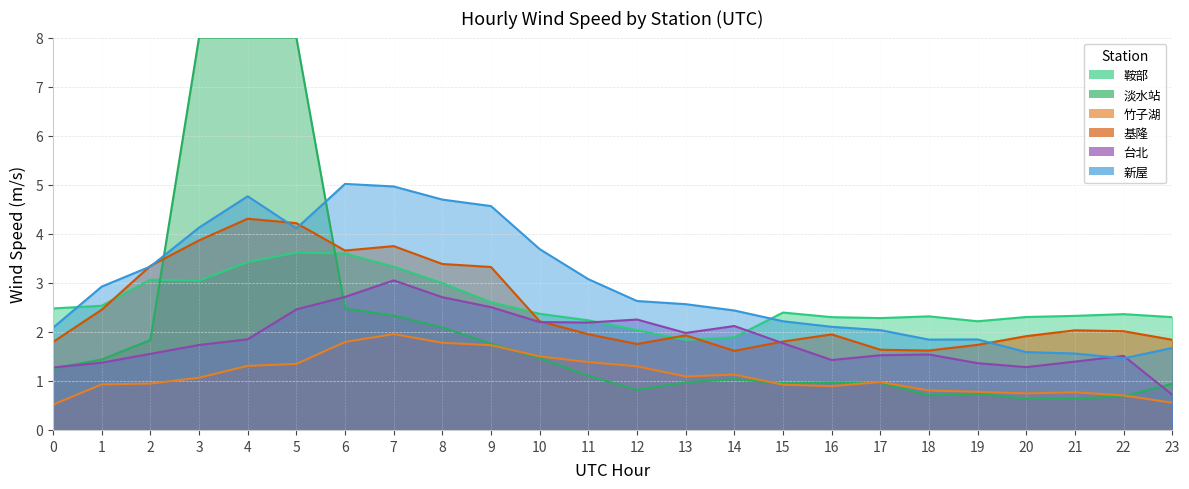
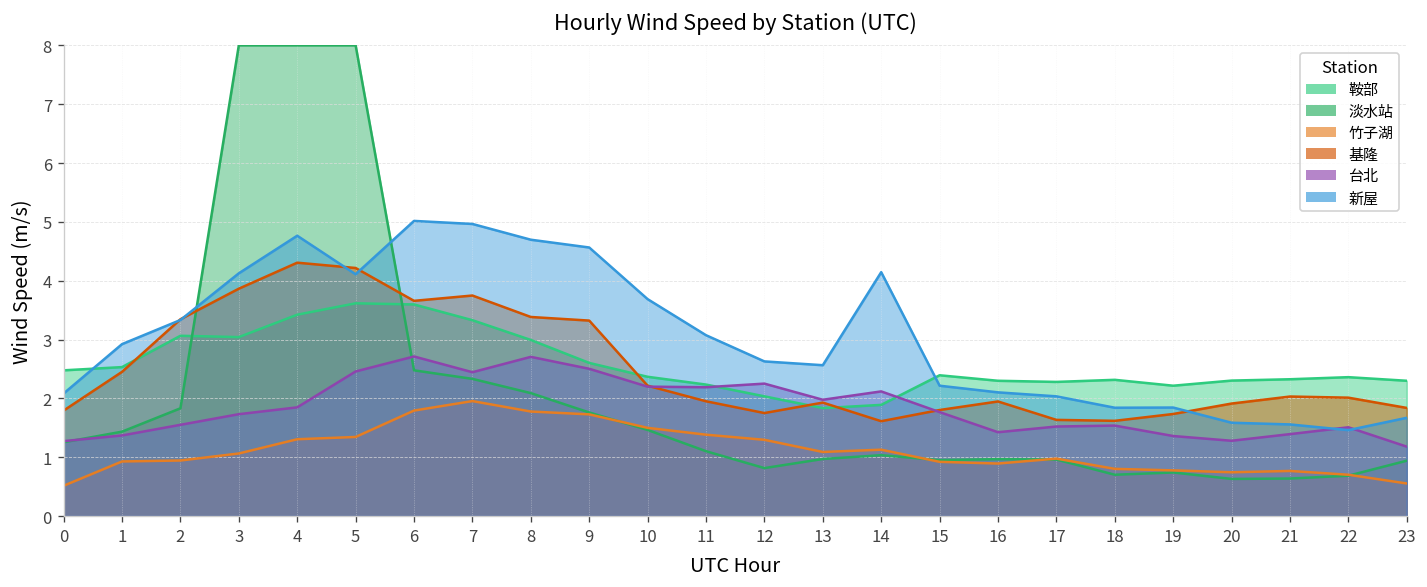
  {
    "台北": {
      "1": 1.4,
      "2": 1.6,
      "3": 1.7,
      "4": 1.8,
      "5": 2.5,
      "6": 2.7,
-     "7": 3.0,
+     "7": 2.4,
      "8": 2.7,
      "9": 2.5,
      "12": 2.3,
      "14": 2.1,
      "16": 1.4,
      "17": 1.5,
      "18": 1.5,
      "19": 1.4,
      "20": 1.3,
      "21": 1.4,
-     "23": 0.7
+     "23": 1.2
    },
    "新屋": {
      "0": 2.1,
      "1": 2.9,
      "3": 4.1,
      "4": 4.8,
      "5": 4.1,
      "6": 5.0,
      "7": 5.0,
      "8": 4.7,
      "9": 4.6,
      "10": 3.7,
      "11": 3.1,
      "12": 2.6,
      "13": 2.6,
-     "14": 2.4,
+     "14": 4.1,
      "15": 2.2,
      "16": 2.1,
      "17": 2.0,
      "18": 1.8,
      "19": 1.8,
      "20": 1.6,
      "21": 1.6,
      "23": 1.7
    }
  }
